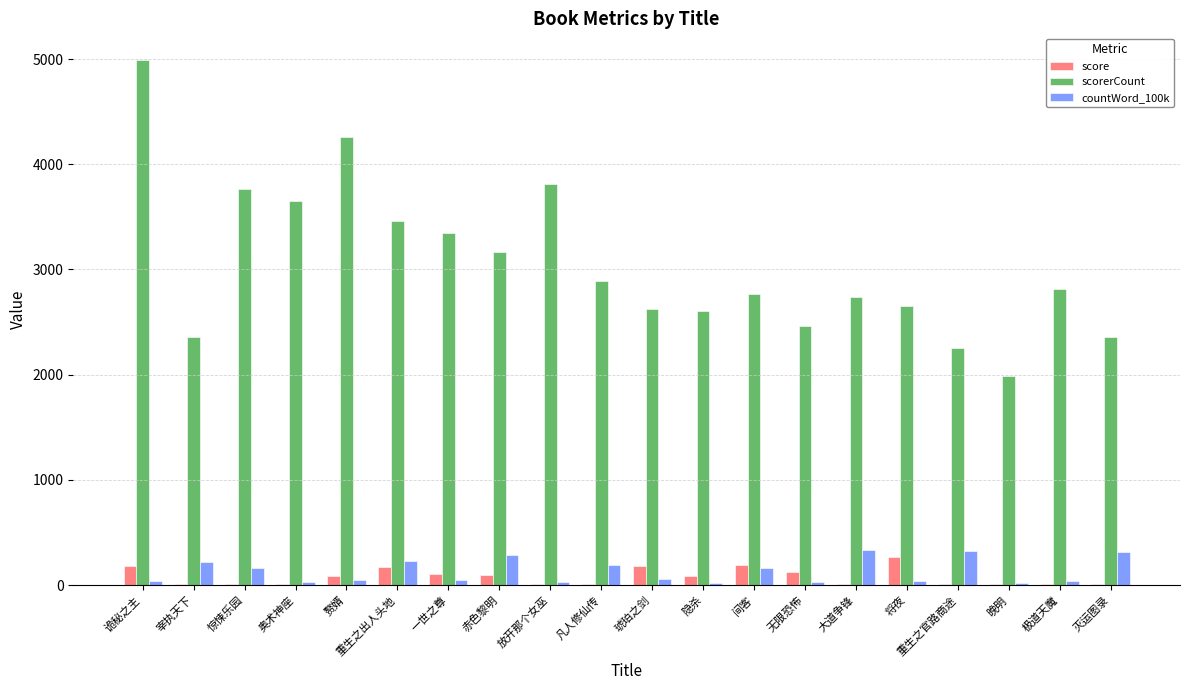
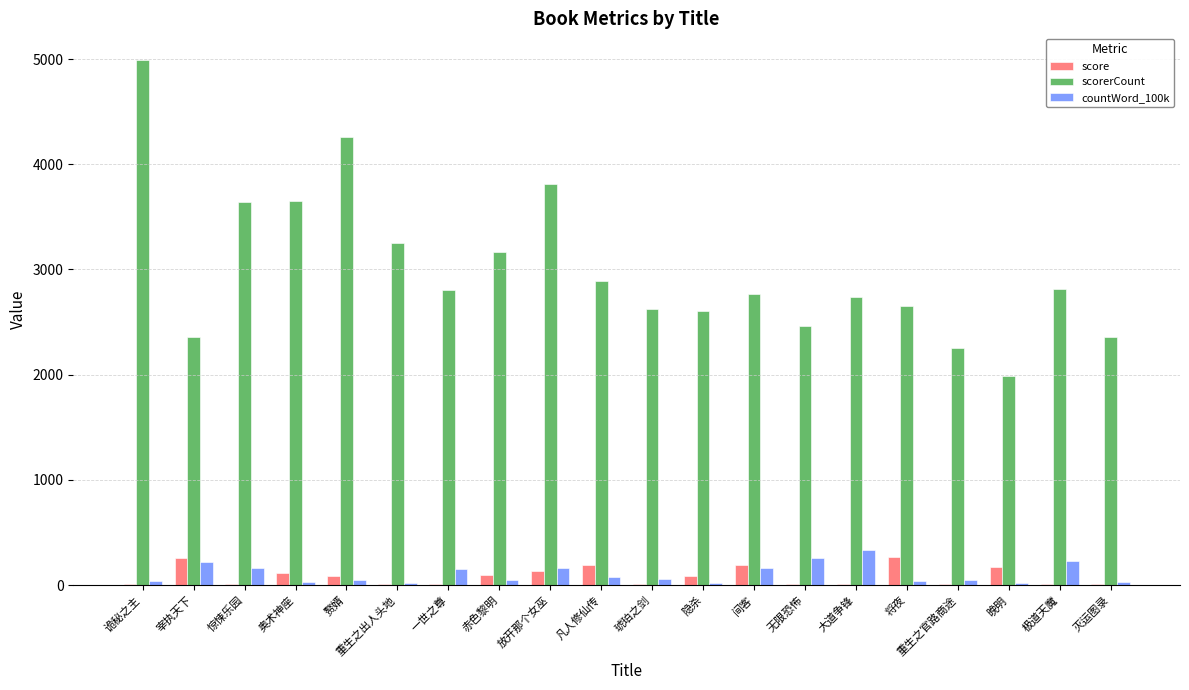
  {
    "score": {
-     "诡秘之主": 180,
-     "宰执天下": 10,
-     "奥术神座": 10,
+     "诡秘之主": 10,
+     "宰执天下": 260,
+     "奥术神座": 110,
      "赘婿": 90,
-     "重生之出人头地": 170,
-     "一世之尊": 110,
+     "重生之出人头地": 10,
+     "一世之尊": 10,
      "赤色黎明": 90,
-     "放开那个女巫": 10,
-     "凡人修仙传": 10,
-     "琥珀之剑": 180,
+     "放开那个女巫": 130,
+     "凡人修仙传": 190,
+     "琥珀之剑": 10,
      "隐杀": 90,
      "间客": 190,
-     "无限恐怖": 130,
+     "无限恐怖": 10,
      "将夜": 260,
-     "晚明": 10
+     "晚明": 180
    },
    "scorerCount": {
      "诡秘之主": 5000,
      "宰执天下": 2360,
-     "惊悚乐园": 3770,
+     "惊悚乐园": 3640,
      "奥术神座": 3660,
      "赘婿": 4260,
-     "重生之出人头地": 3460,
-     "一世之尊": 3350,
+     "重生之出人头地": 3250,
+     "一世之尊": 2810,
      "赤色黎明": 3160,
      "放开那个女巫": 3820,
      "凡人修仙传": 2900,
      "琥珀之剑": 2630,
      "隐杀": 2600,
      "间客": 2760,
      "无限恐怖": 2460,
      "大道争锋": 2740,
      "将夜": 2650,
      "重生之官路商途": 2250,
      "晚明": 1990,
      "极道天魔": 2820,
      "灭运图录": 2360
    },
    "countWord_100k": {
      "诡秘之主": 40,
      "宰执天下": 220,
      "惊悚乐园": 160,
      "奥术神座": 30,
      "赘婿": 50,
-     "重生之出人头地": 230,
-     "一世之尊": 40,
-     "赤色黎明": 290,
-     "放开那个女巫": 30,
-     "凡人修仙传": 190,
+     "重生之出人头地": 20,
+     "一世之尊": 150,
+     "赤色黎明": 50,
+     "放开那个女巫": 160,
+     "凡人修仙传": 70,
      "琥珀之剑": 60,
      "间客": 160,
-     "无限恐怖": 30,
+     "无限恐怖": 260,
      "大道争锋": 340,
      "将夜": 40,
-     "重生之官路商途": 330,
-     "极道天魔": 40,
-     "灭运图录": 310
+     "重生之官路商途": 50,
+     "极道天魔": 230,
+     "灭运图录": 30
    }
  }
